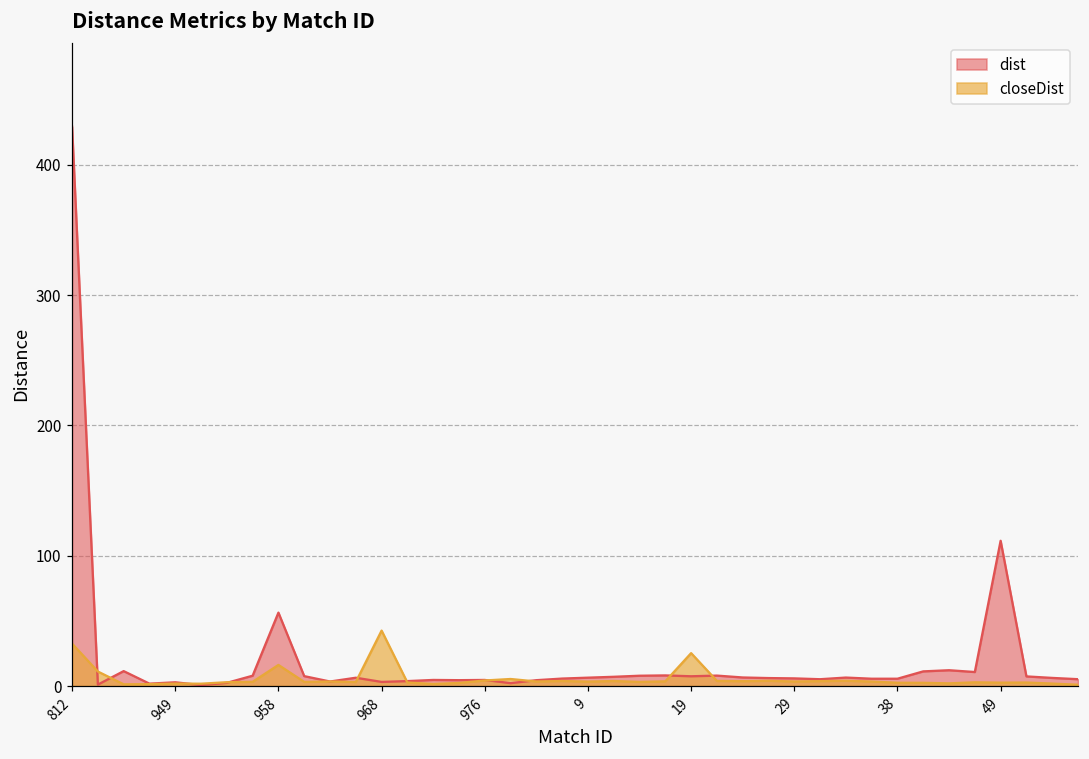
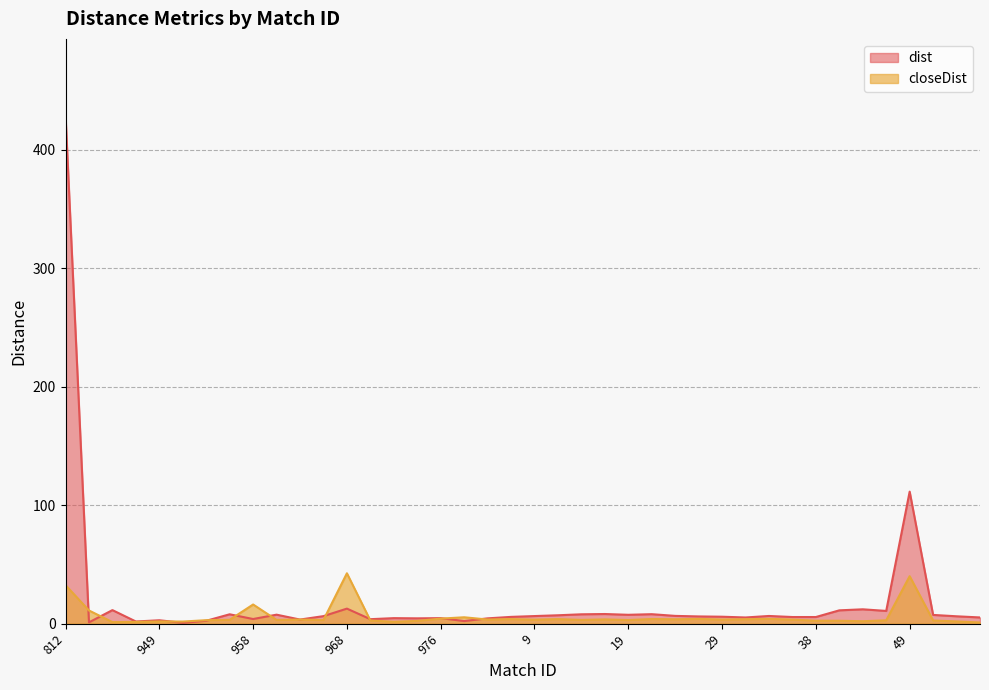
  {
    "dist": {
      "812": 429,
-     "958": 56,
-     "968": 3,
+     "958": 4,
+     "968": 13,
      "9": 6,
      "19": 8,
      "29": 6,
      "38": 6,
      "49": 112
    },
    "closeDist": {
      "812": 33,
      "958": 16,
      "968": 43,
      "9": 3,
-     "19": 25,
+     "19": 3,
      "29": 4,
      "38": 3,
-     "49": 3
+     "49": 40
    }
  }
